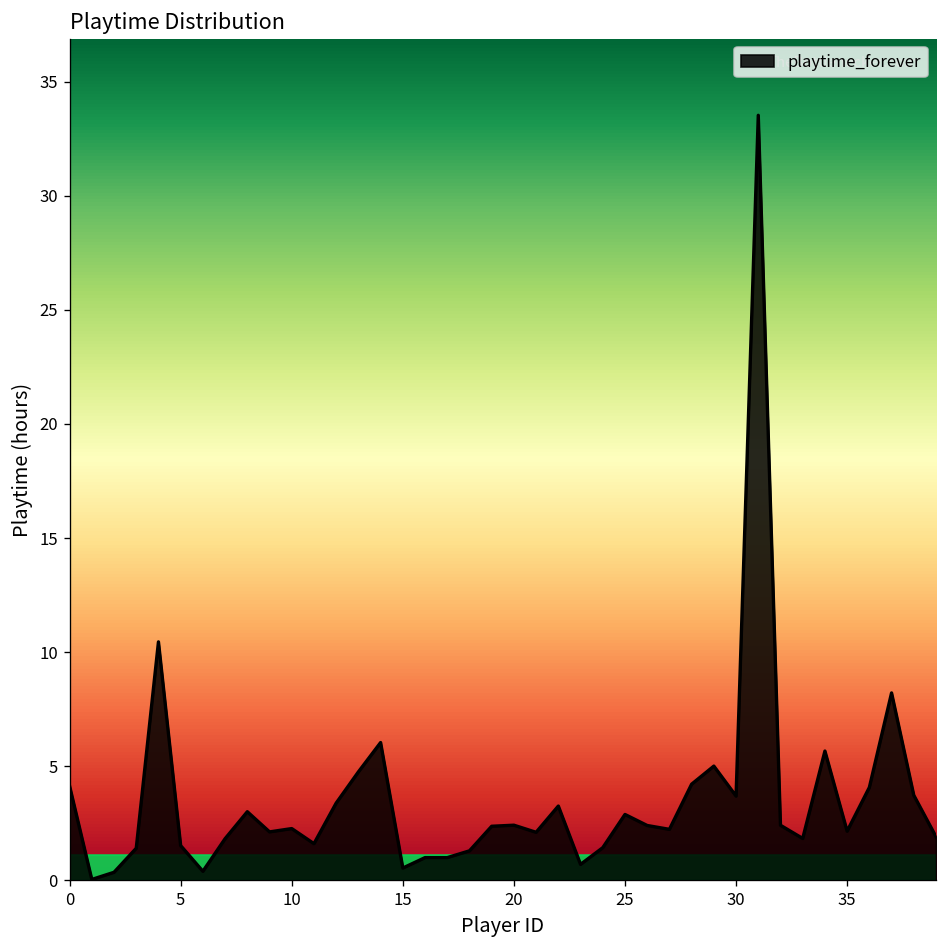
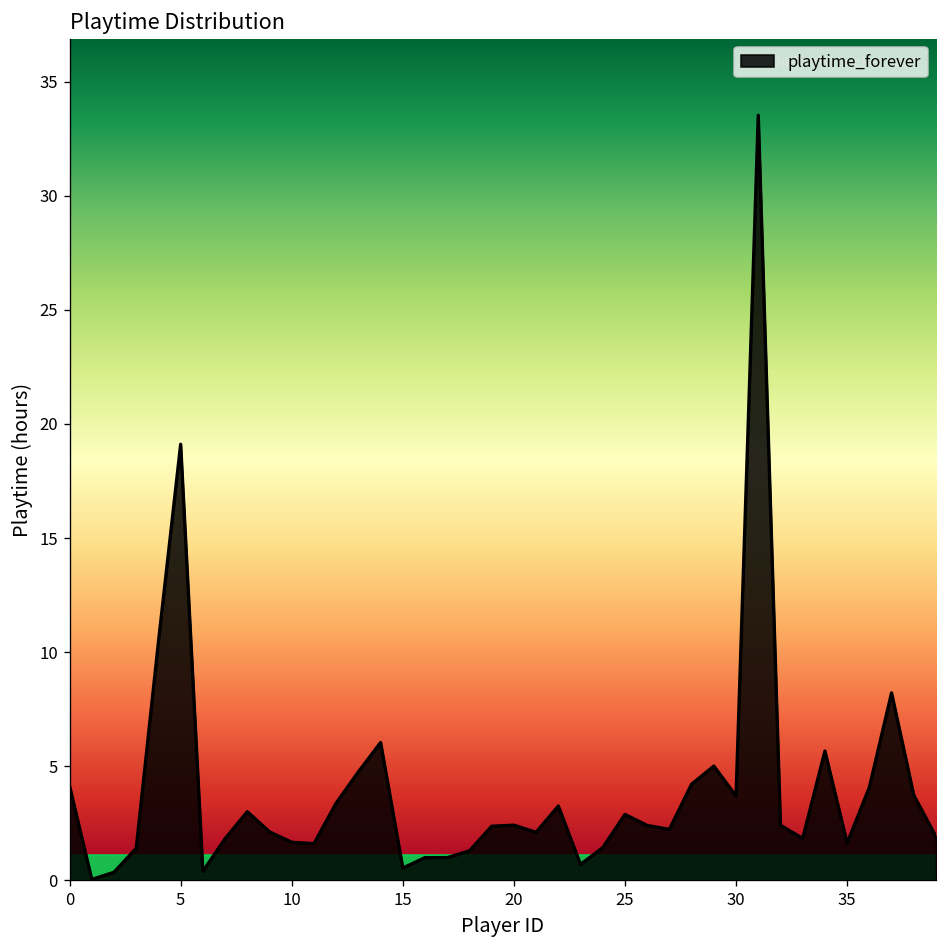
  {
    "0": 4.1,
-   "5": 1.5,
-   "10": 2.3,
+   "5": 19.1,
+   "10": 1.7,
    "20": 2.4,
    "25": 2.9,
    "30": 3.7,
-   "35": 2.2
+   "35": 1.6
  }
